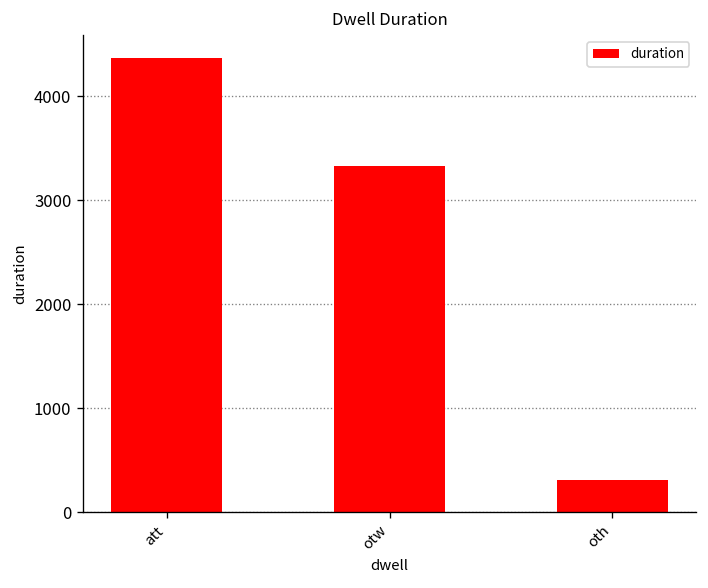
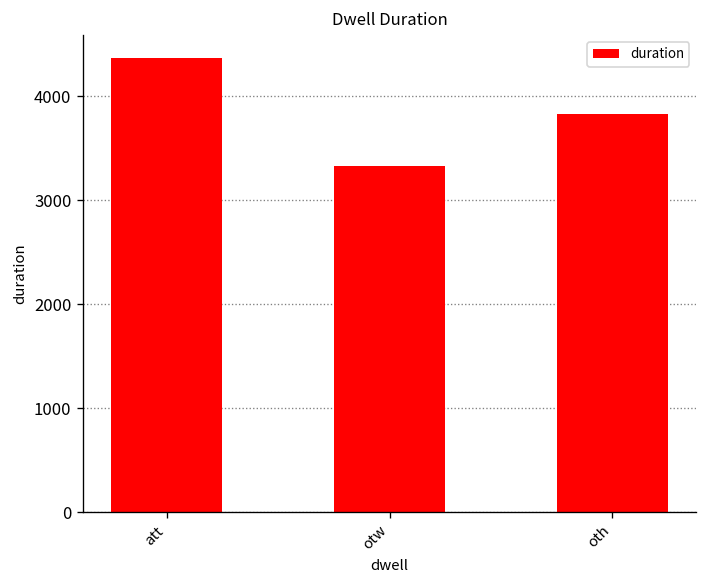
  {
    "att": 4400,
    "otw": 3300,
-   "oth": 300
+   "oth": 3800
  }
